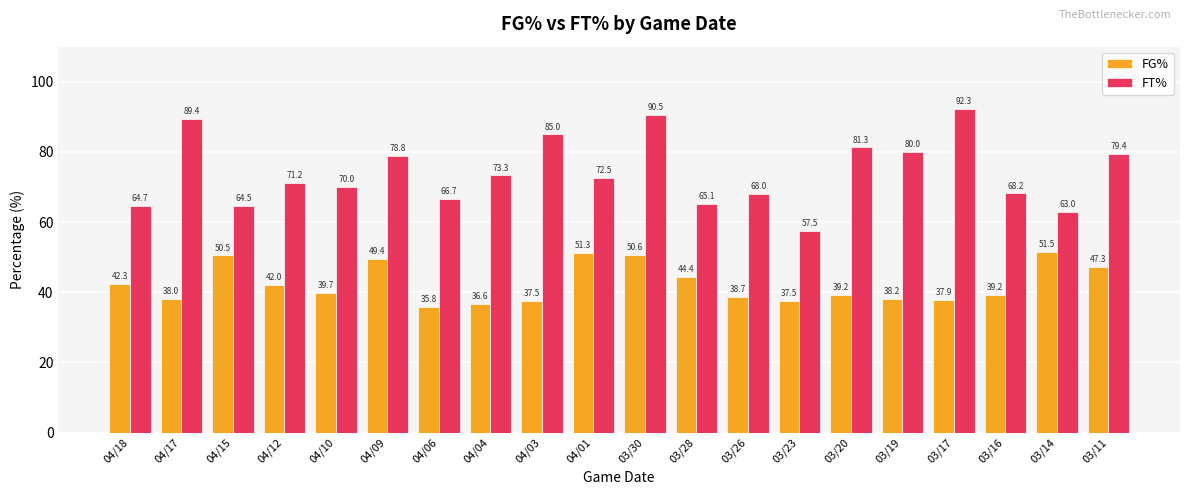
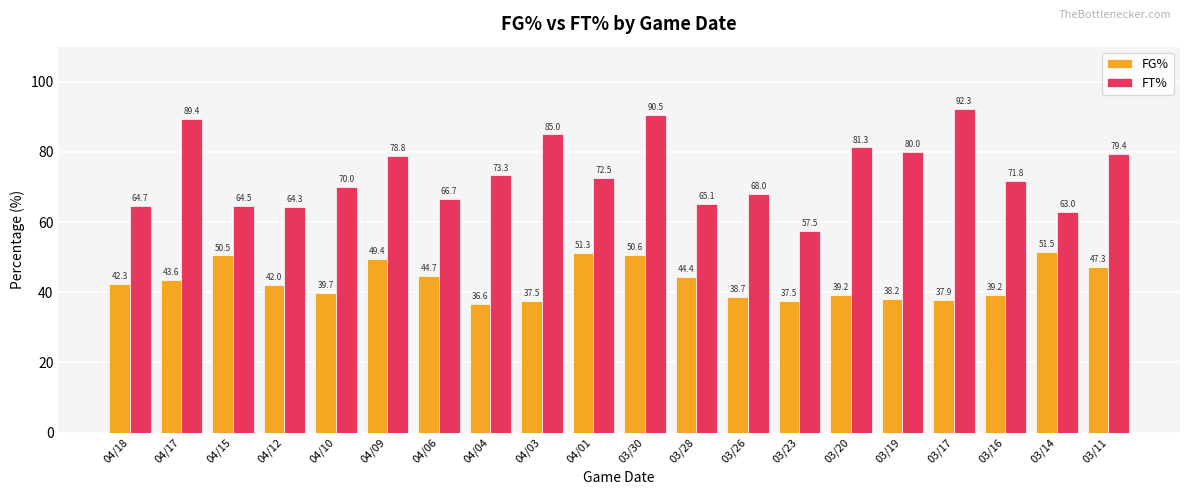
  {
    "FG%": {
      "04/18": 42.3,
-     "04/17": 38.0,
+     "04/17": 43.6,
      "04/15": 50.5,
      "04/12": 42.0,
      "04/10": 39.7,
      "04/09": 49.4,
-     "04/06": 35.8,
+     "04/06": 44.7,
      "04/04": 36.6,
      "04/03": 37.5,
      "04/01": 51.3,
      "03/30": 50.6,
      "03/28": 44.4,
      "03/26": 38.7,
      "03/23": 37.5,
      "03/20": 39.2,
      "03/19": 38.2,
      "03/17": 37.9,
      "03/16": 39.2,
      "03/14": 51.5,
      "03/11": 47.3
    },
    "FT%": {
      "04/18": 64.7,
      "04/17": 89.4,
      "04/15": 64.5,
-     "04/12": 71.2,
+     "04/12": 64.3,
      "04/10": 70.0,
      "04/09": 78.8,
      "04/06": 66.7,
      "04/04": 73.3,
      "04/03": 85.0,
      "04/01": 72.5,
      "03/30": 90.5,
      "03/28": 65.1,
      "03/26": 68.0,
      "03/23": 57.5,
      "03/20": 81.3,
      "03/19": 80.0,
      "03/17": 92.3,
-     "03/16": 68.2,
+     "03/16": 71.8,
      "03/14": 63.0,
      "03/11": 79.4
    }
  }
